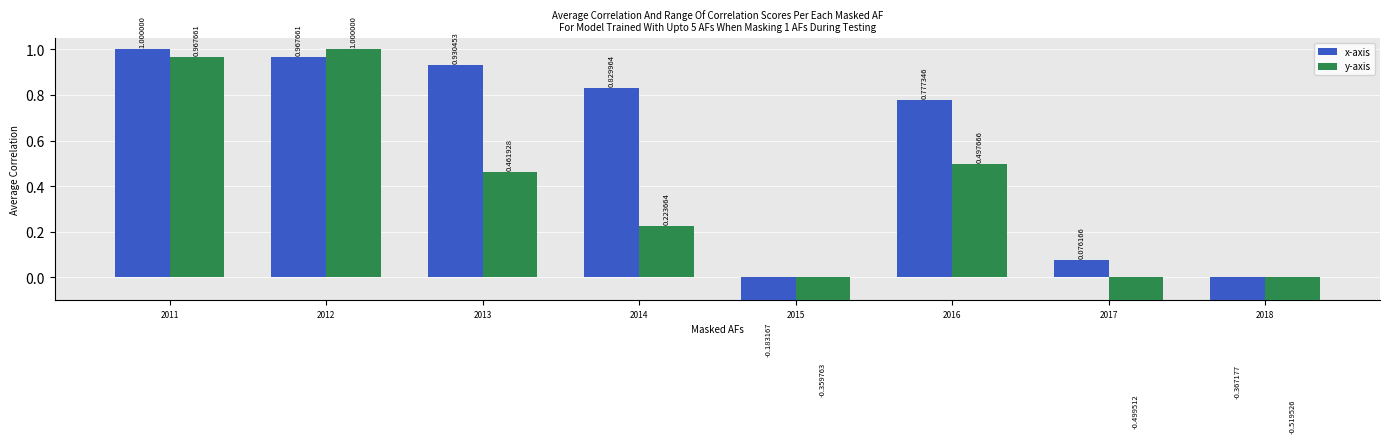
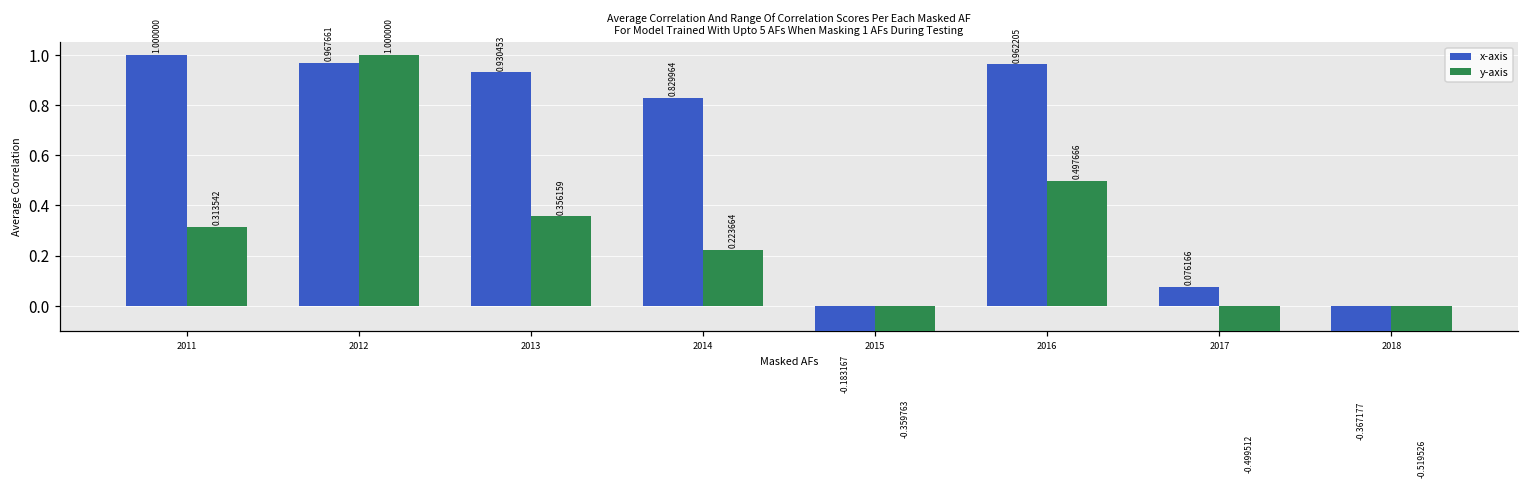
  {
    "x-axis": {
      "2011": 1.000000,
      "2012": 0.967661,
      "2013": 0.930453,
      "2014": 0.829964,
-     "2016": 0.777346,
+     "2016": 0.962205,
      "2017": 0.076166
    },
    "y-axis": {
-     "2011": 0.967661,
+     "2011": 0.313542,
      "2012": 1.000000,
-     "2013": 0.461928,
+     "2013": 0.356159,
      "2014": 0.223664,
      "2016": 0.497666
    }
  }
